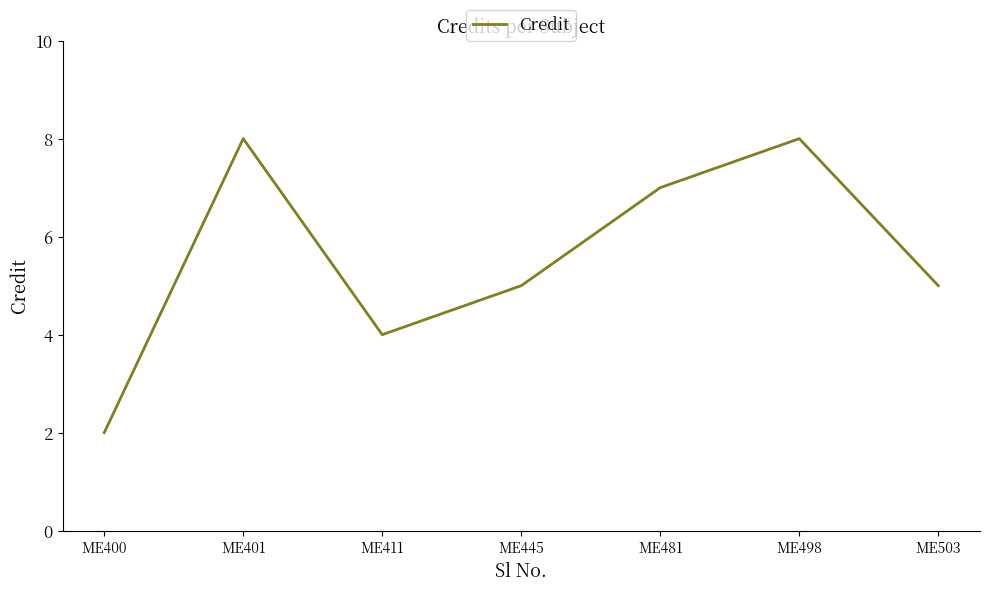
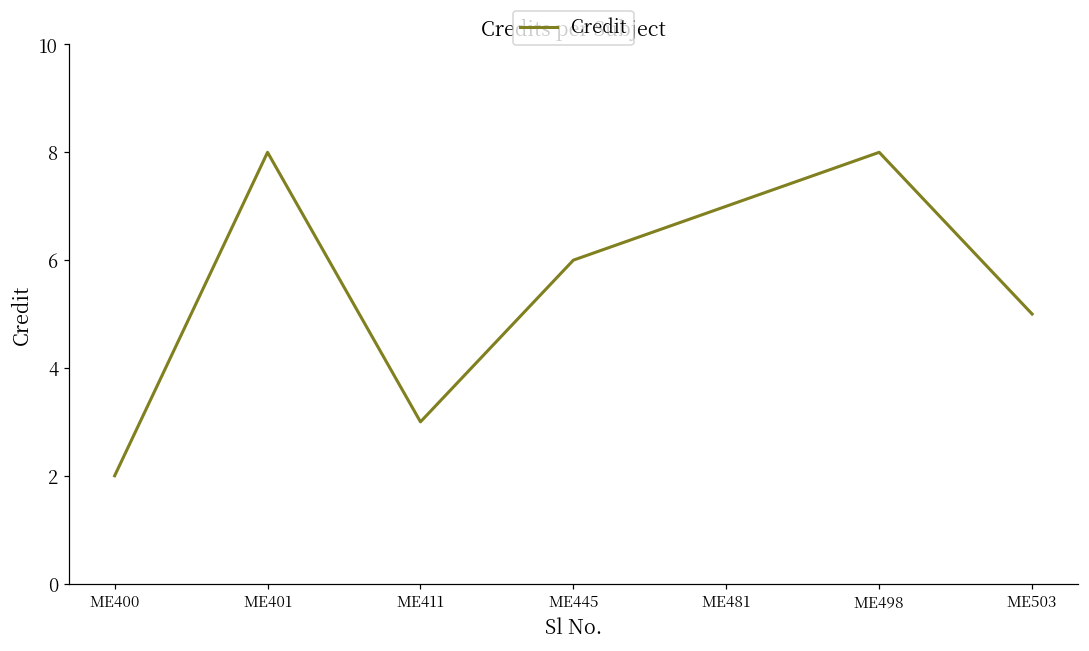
  {
    "ME400": 2,
    "ME401": 8,
-   "ME411": 4,
-   "ME445": 5,
+   "ME411": 3,
+   "ME445": 6,
    "ME481": 7,
    "ME498": 8,
    "ME503": 5
  }
